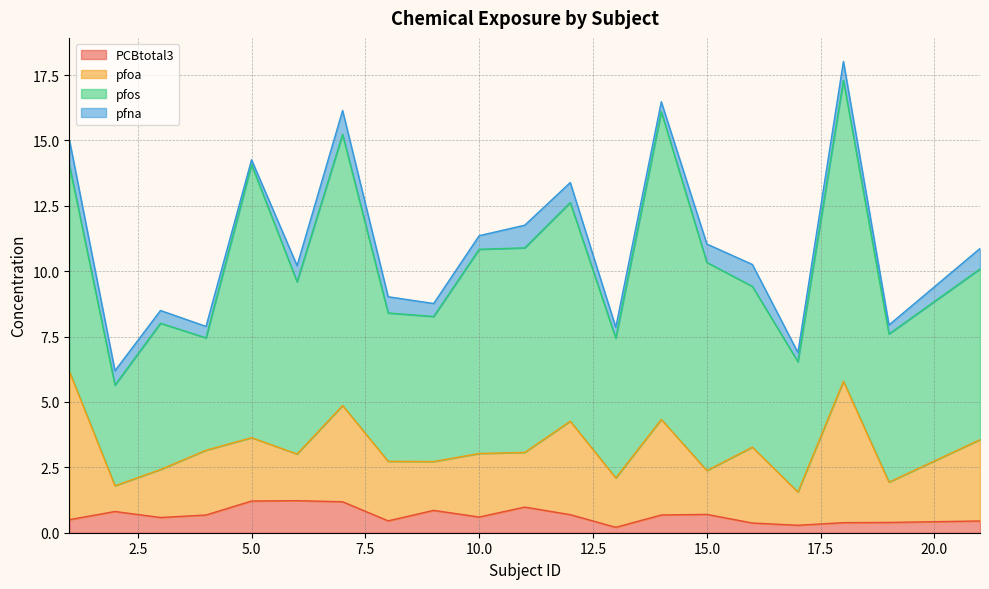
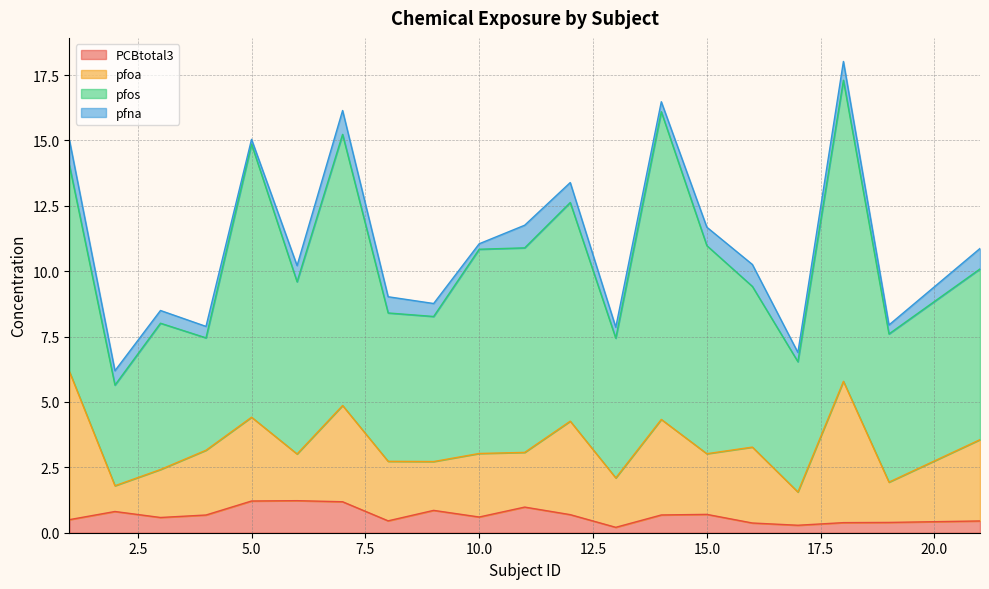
  {
    "PCBtotal3": {
      "5.0": 1.2,
      "10.0": 0.6,
      "15.0": 0.7
    },
    "pfoa": {
-     "5.0": 2.4,
+     "5.0": 3.2,
      "10.0": 2.4,
-     "15.0": 1.7
+     "15.0": 2.3
    },
    "pfos": {
      "5.0": 10.4,
      "10.0": 7.8,
      "15.0": 8.0
    },
    "pfna": {
      "5.0": 0.2,
-     "10.0": 0.5,
+     "10.0": 0.2,
      "15.0": 0.7
    }
  }
